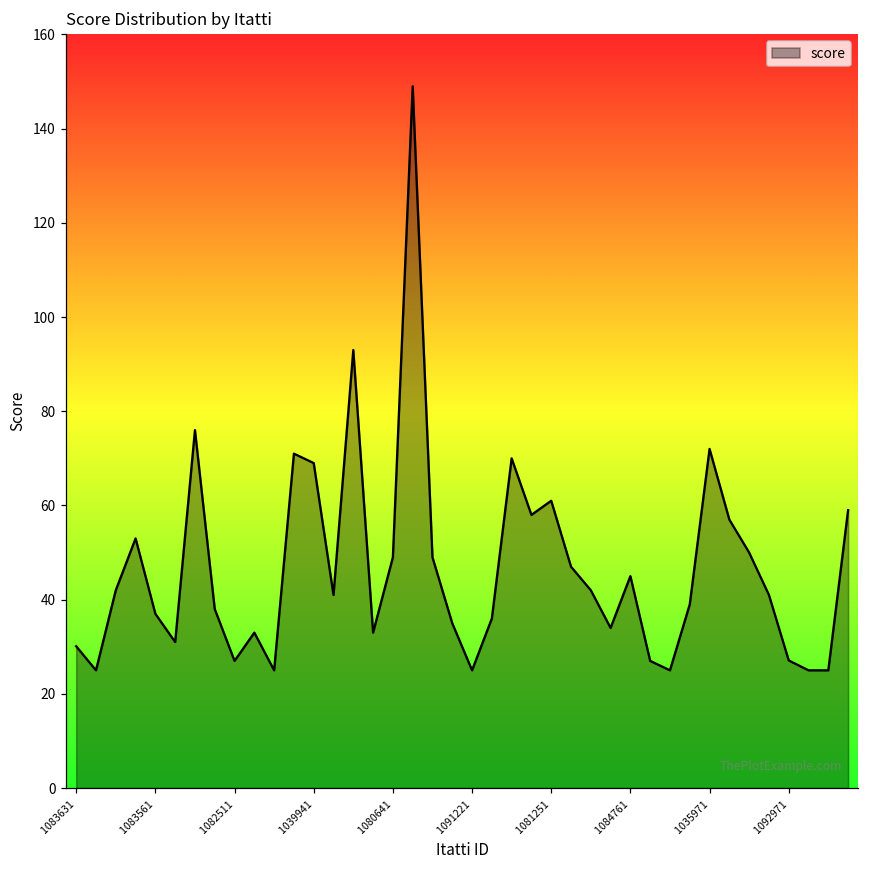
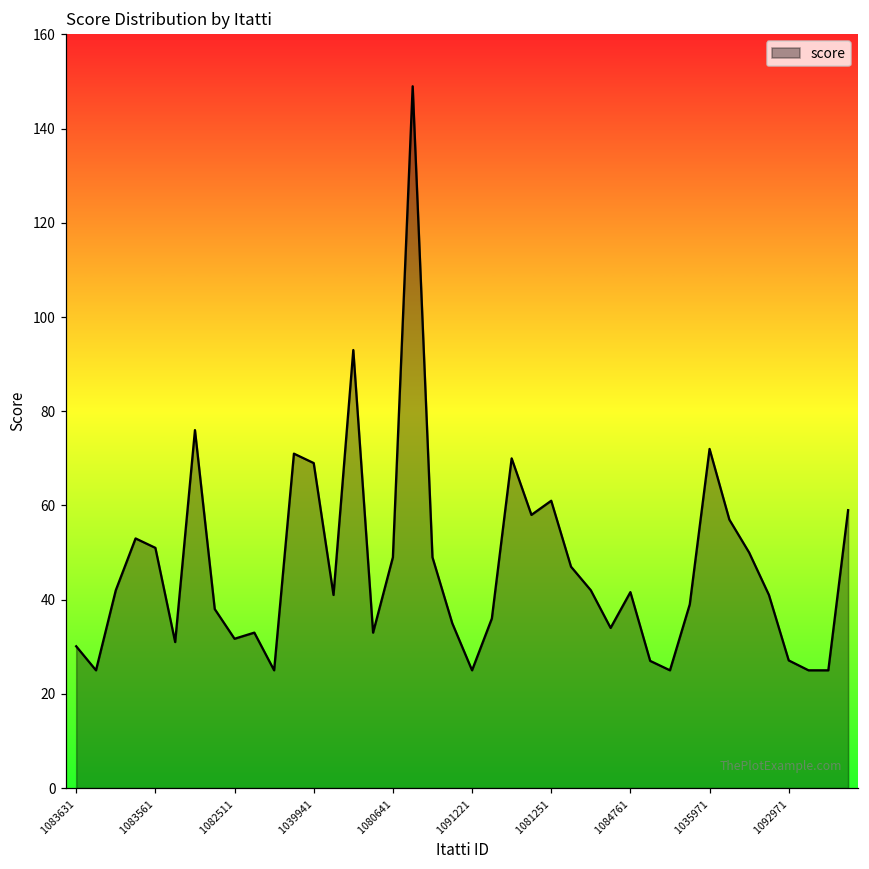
  {
    "1083631": 30,
-   "1083561": 37,
-   "1082511": 27,
+   "1083561": 51,
+   "1082511": 32,
    "1080641": 49,
    "1091221": 25,
-   "1084761": 45,
+   "1084761": 42,
    "1035971": 72,
    "1092971": 27
  }
